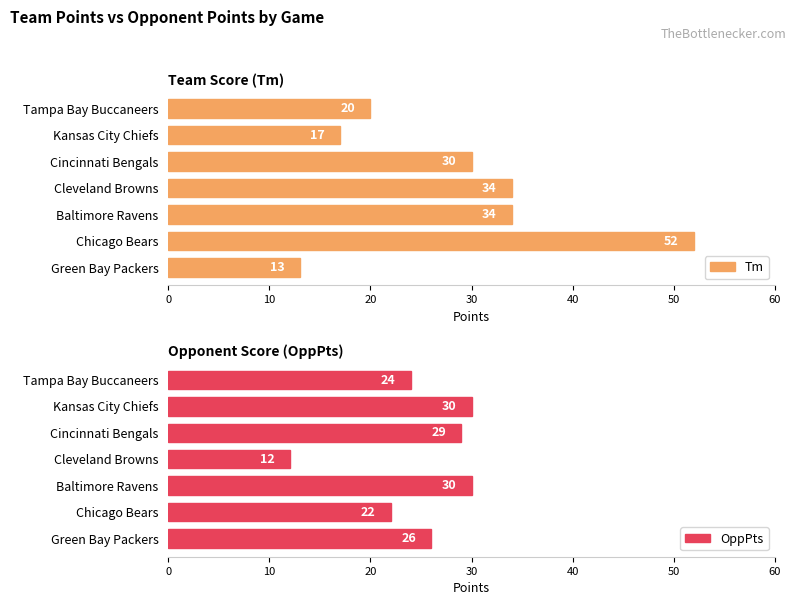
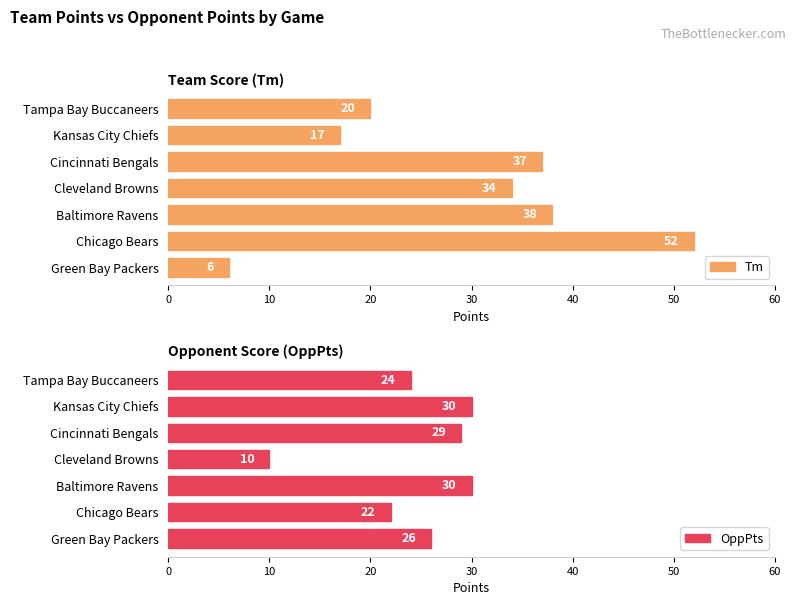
  {
    "Team Score (Tm)": {
      "Tampa Bay Buccaneers": 20,
      "Kansas City Chiefs": 17,
-     "Cincinnati Bengals": 30,
+     "Cincinnati Bengals": 37,
      "Cleveland Browns": 34,
-     "Baltimore Ravens": 34,
+     "Baltimore Ravens": 38,
      "Chicago Bears": 52,
-     "Green Bay Packers": 13
+     "Green Bay Packers": 6
    },
    "Opponent Score (OppPts)": {
      "Tampa Bay Buccaneers": 24,
      "Kansas City Chiefs": 30,
      "Cincinnati Bengals": 29,
-     "Cleveland Browns": 12,
+     "Cleveland Browns": 10,
      "Baltimore Ravens": 30,
      "Chicago Bears": 22,
      "Green Bay Packers": 26
    }
  }
